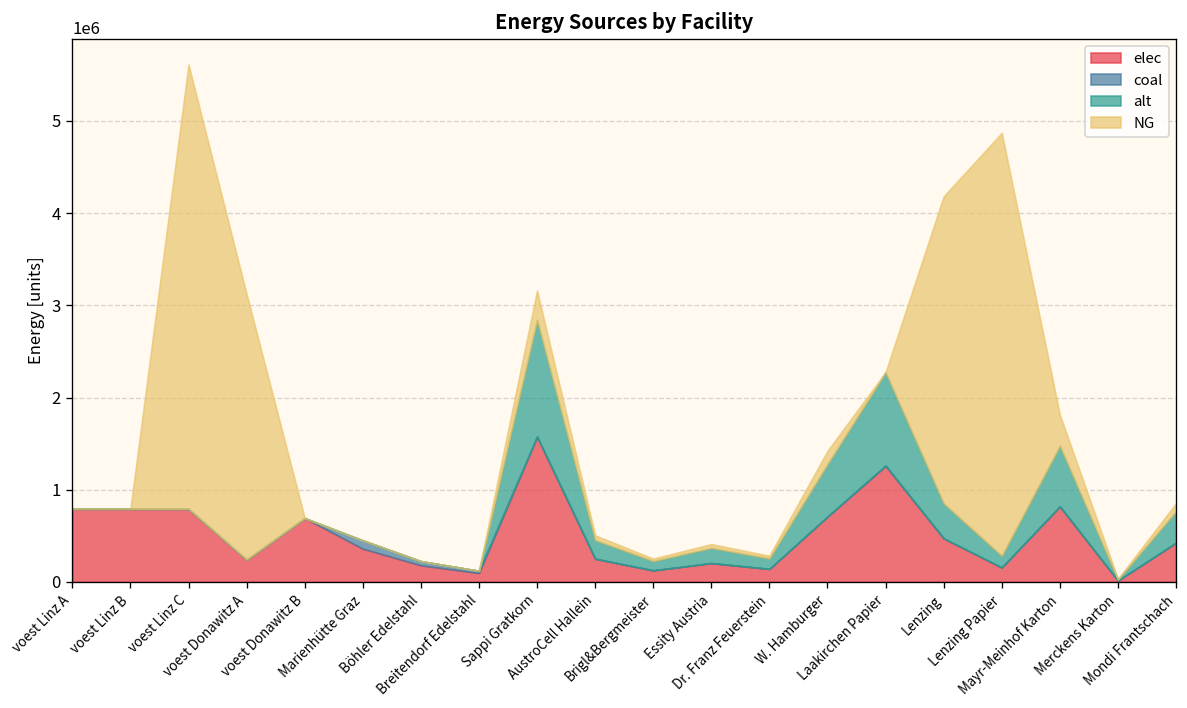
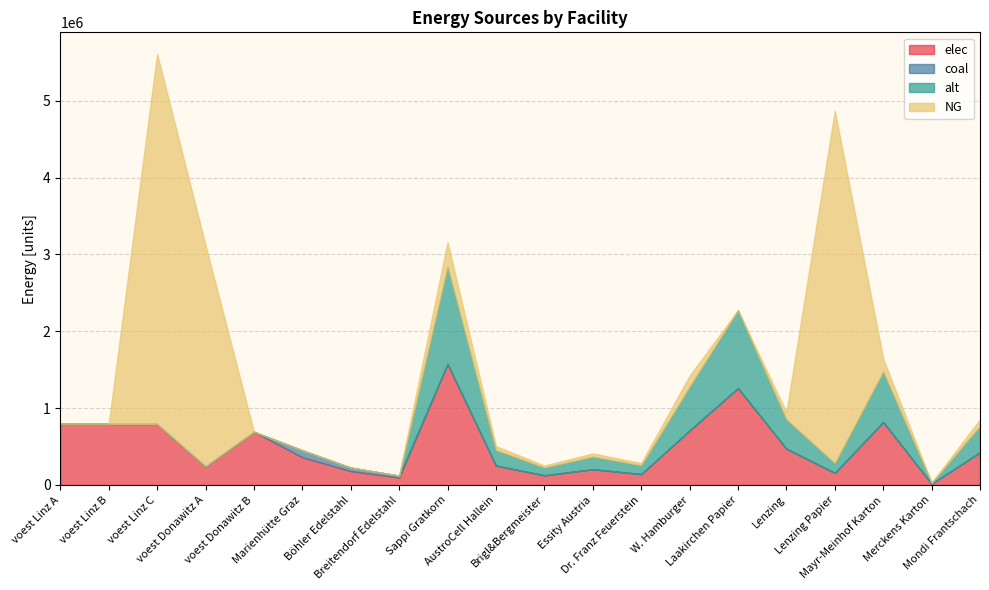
  {
    "elec": {
      "Marienhütte Graz": 400000,
      "Böhler Edelstahl": 200000
    },
    "NG": {
      "voest Linz C": 4800000,
      "voest Donawitz A": 2900000,
      "Sappi Gratkorn": 300000,
      "AustroCell Hallein": 100000,
      "Essity Austria": 0,
      "W. Hamburger": 100000,
-     "Lenzing": 3300000,
+     "Lenzing": 100000,
      "Lenzing Papier": 4600000,
-     "Mayr-Meinhof Karton": 300000,
+     "Mayr-Meinhof Karton": 200000,
      "Mondi Frantschach": 100000
    }
  }
